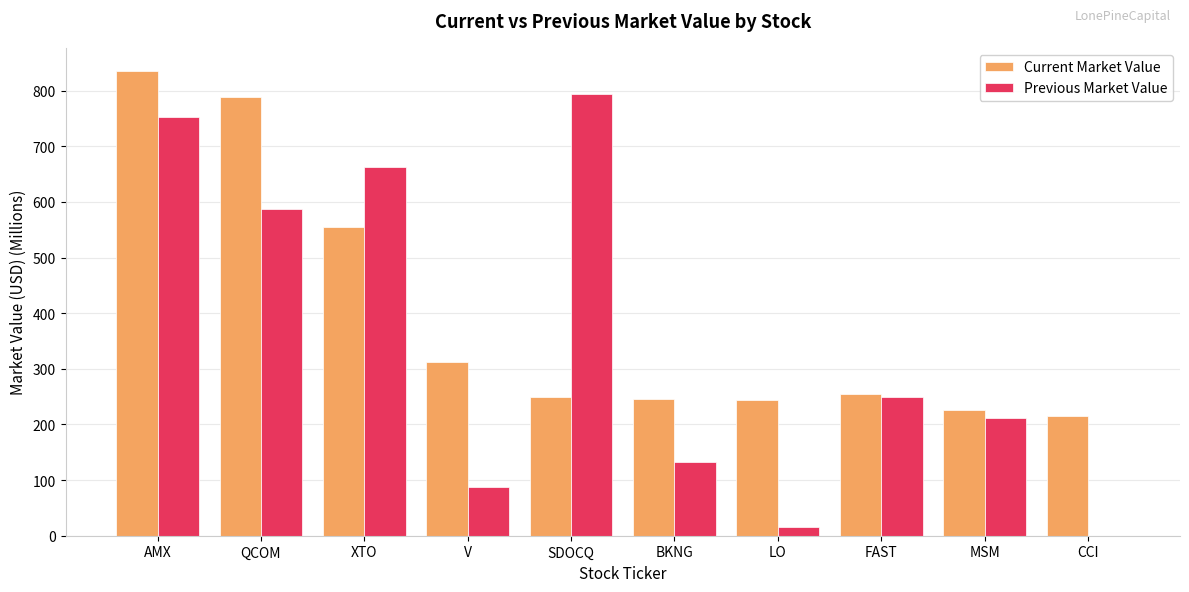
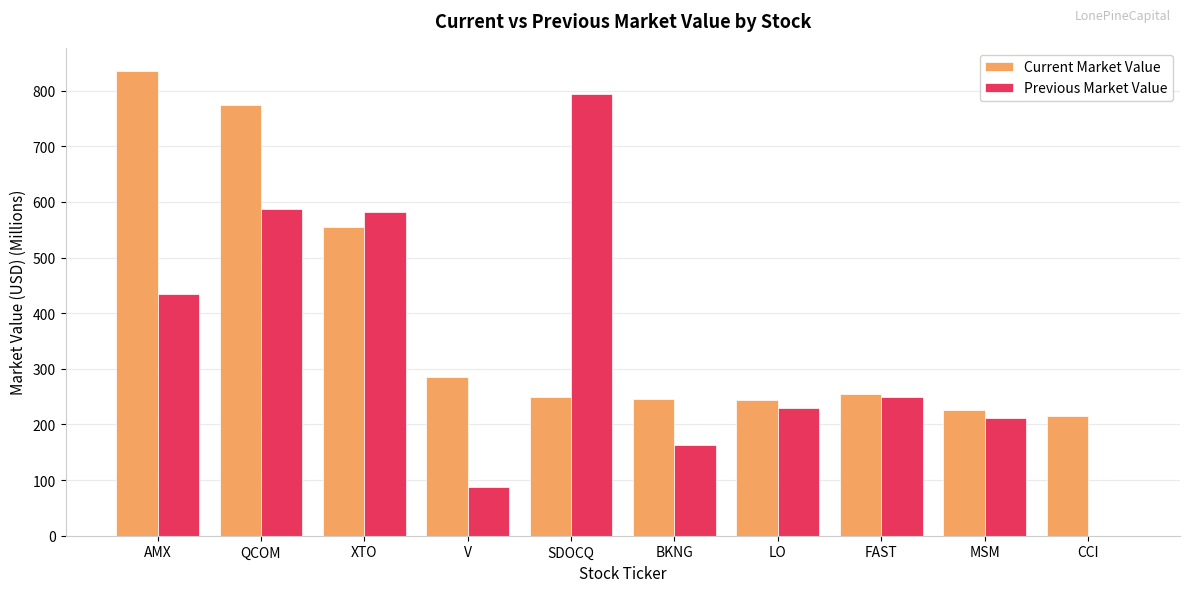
  {
    "Current Market Value": {
      "AMX": 840,
-     "QCOM": 790,
+     "QCOM": 770,
      "XTO": 560,
-     "V": 310,
+     "V": 290,
      "SDOCQ": 250,
      "BKNG": 250,
      "LO": 240,
      "FAST": 260,
      "MSM": 230,
      "CCI": 210
    },
    "Previous Market Value": {
-     "AMX": 750,
+     "AMX": 430,
      "QCOM": 590,
-     "XTO": 660,
+     "XTO": 580,
      "V": 90,
      "SDOCQ": 790,
-     "BKNG": 130,
-     "LO": 20,
+     "BKNG": 160,
+     "LO": 230,
      "FAST": 250,
      "MSM": 210,
      "CCI": 0
    }
  }
